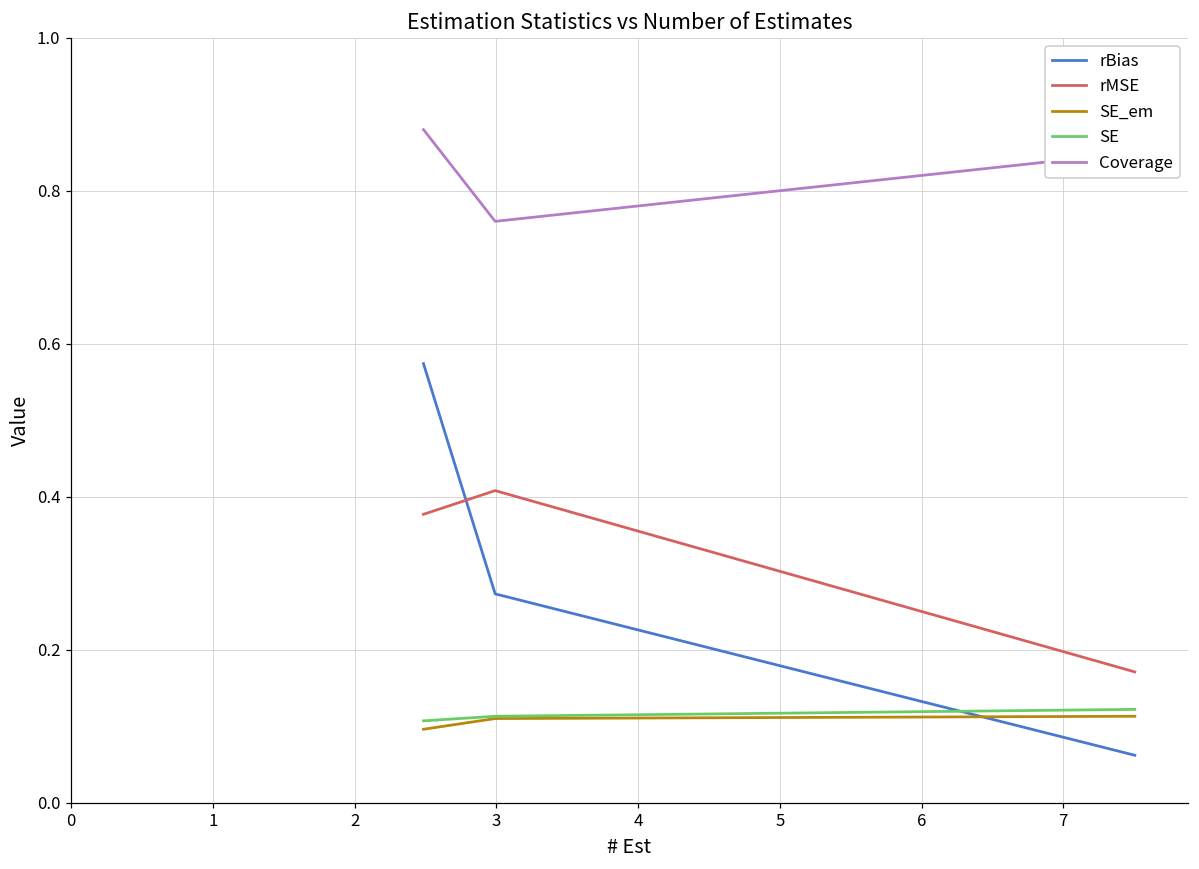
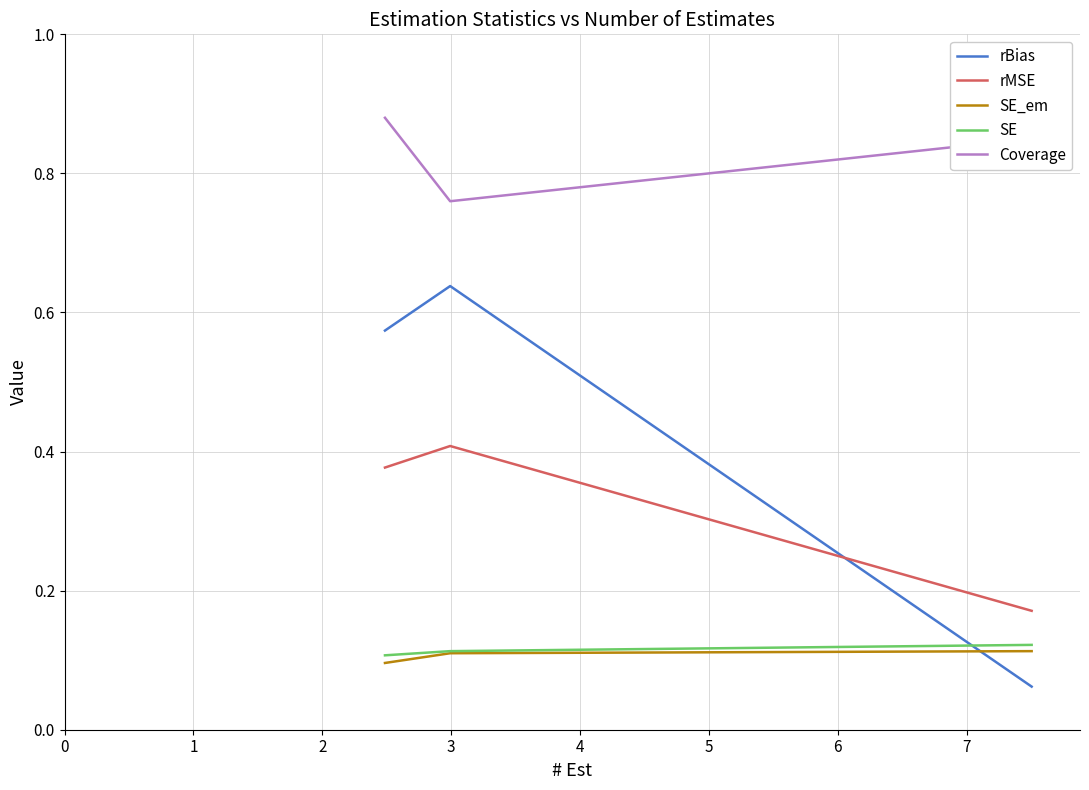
  {
    "rBias": {
-     "3": 0.27
+     "3": 0.64
    },
    "rMSE": {
      "3": 0.41
    },
    "Coverage": {
      "3": 0.76
    }
  }
